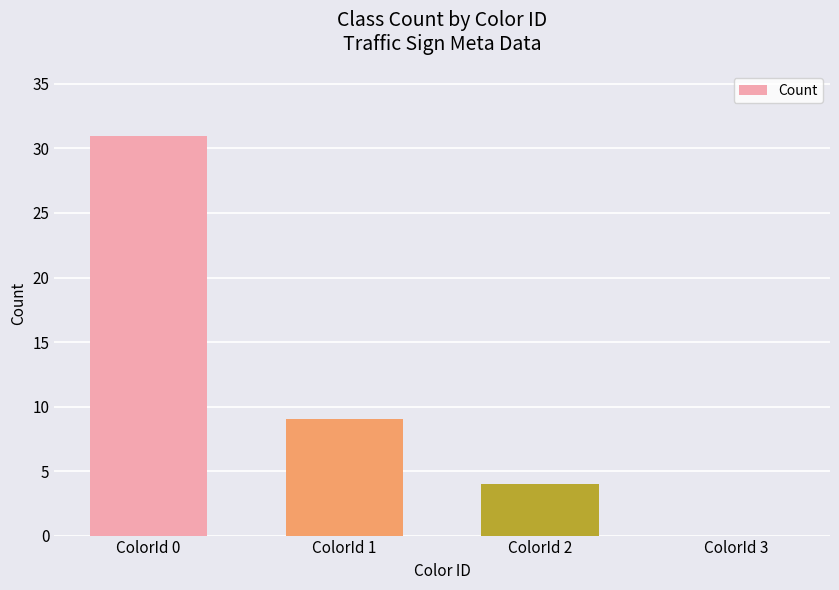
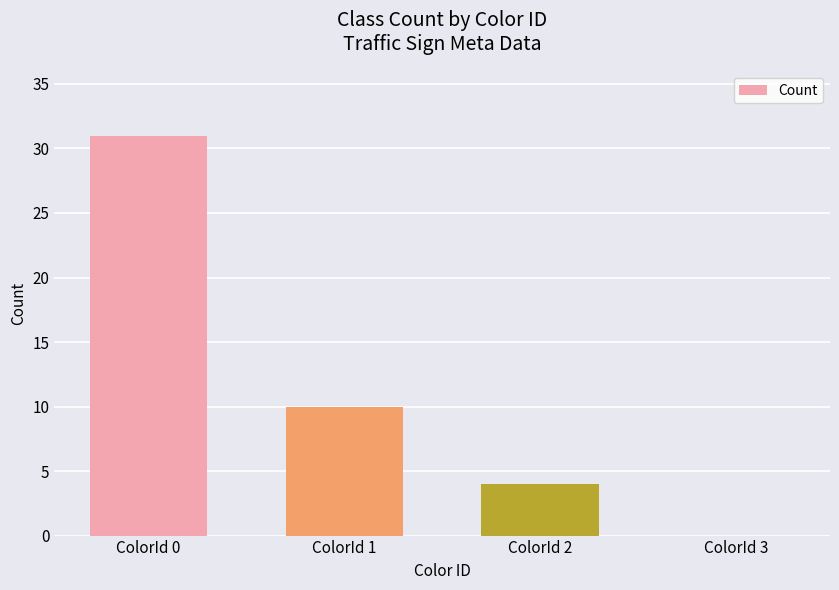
  {
    "ColorId 0": 31,
-   "ColorId 1": 9,
+   "ColorId 1": 10,
    "ColorId 2": 4,
    "ColorId 3": 0
  }
